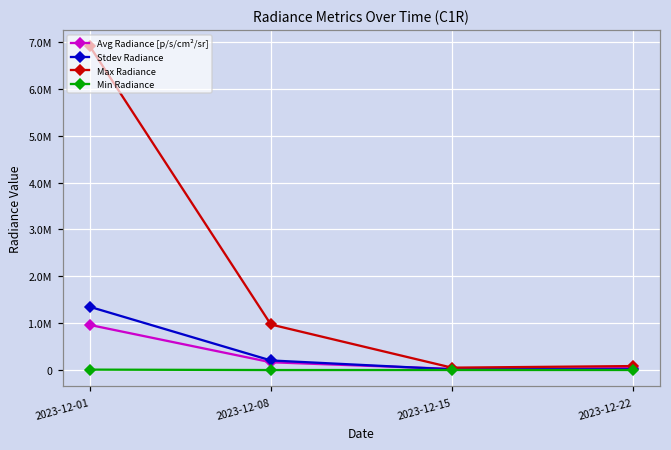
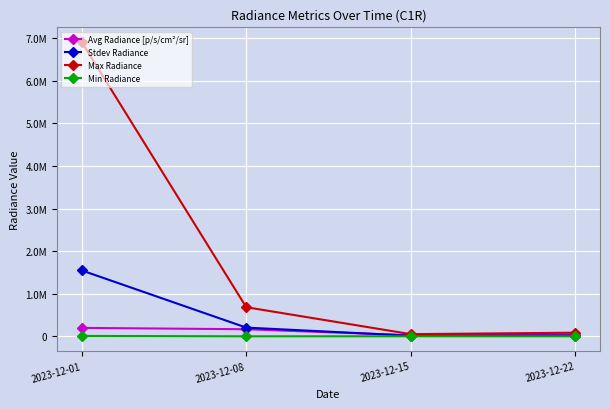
  {
    "Avg Radiance [p/s/cm²/sr]": {
-     "2023-12-01": 1000000
+     "2023-12-01": 200000
    },
    "Stdev Radiance": {
-     "2023-12-01": 1300000
+     "2023-12-01": 1500000
    },
    "Max Radiance": {
-     "2023-12-08": 1000000
+     "2023-12-08": 700000
    },
    "Min Radiance": {
      "2023-12-01": 0,
      "2023-12-08": 0
    }
  }
